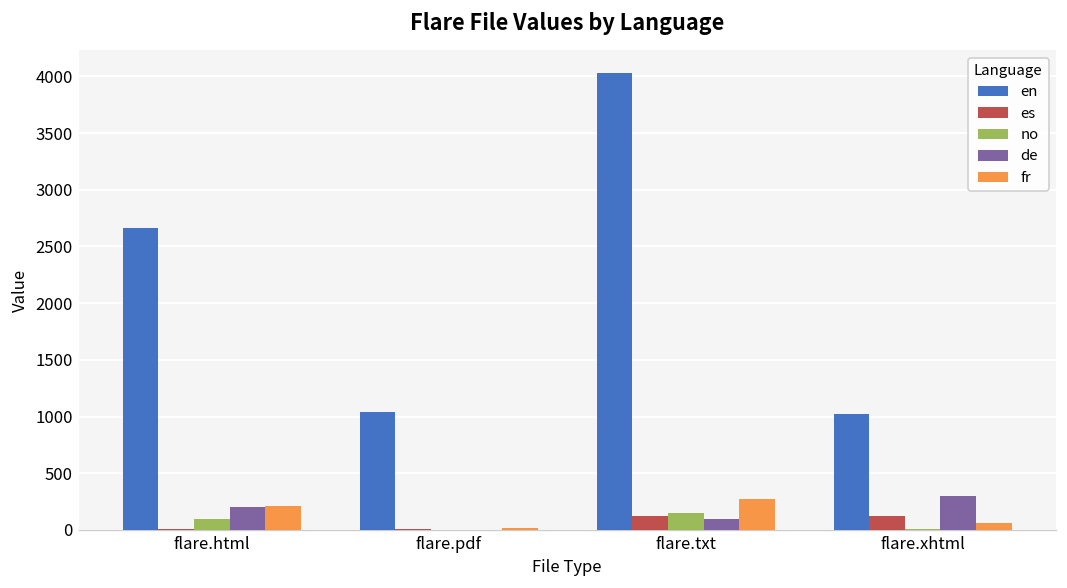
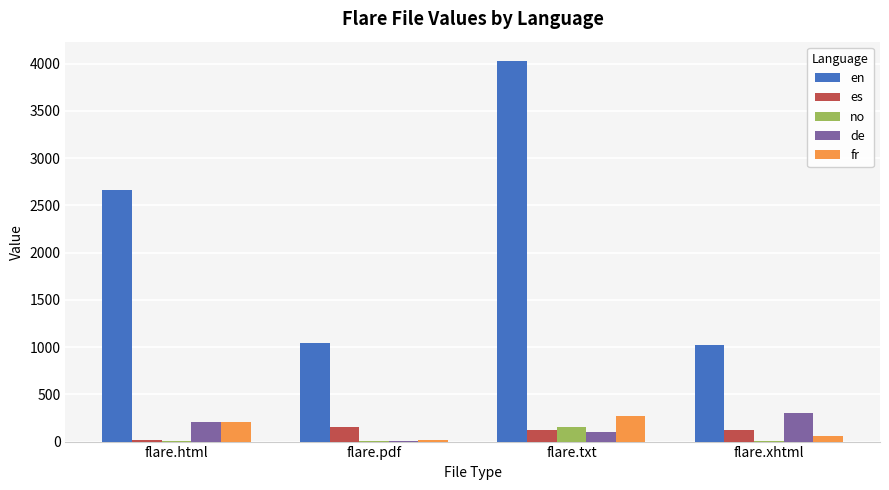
  {
    "en": {
      "flare.html": 2700,
      "flare.pdf": 1000,
      "flare.txt": 4000,
      "flare.xhtml": 1000
    },
    "es": {
-     "flare.pdf": 0,
+     "flare.pdf": 200,
      "flare.txt": 100,
      "flare.xhtml": 100
    },
    "no": {
-     "flare.html": 100,
+     "flare.html": 0,
      "flare.txt": 200
    },
    "de": {
      "flare.html": 200,
      "flare.txt": 100,
      "flare.xhtml": 300
    },
    "fr": {
      "flare.html": 200,
      "flare.txt": 300,
      "flare.xhtml": 100
    }
  }
